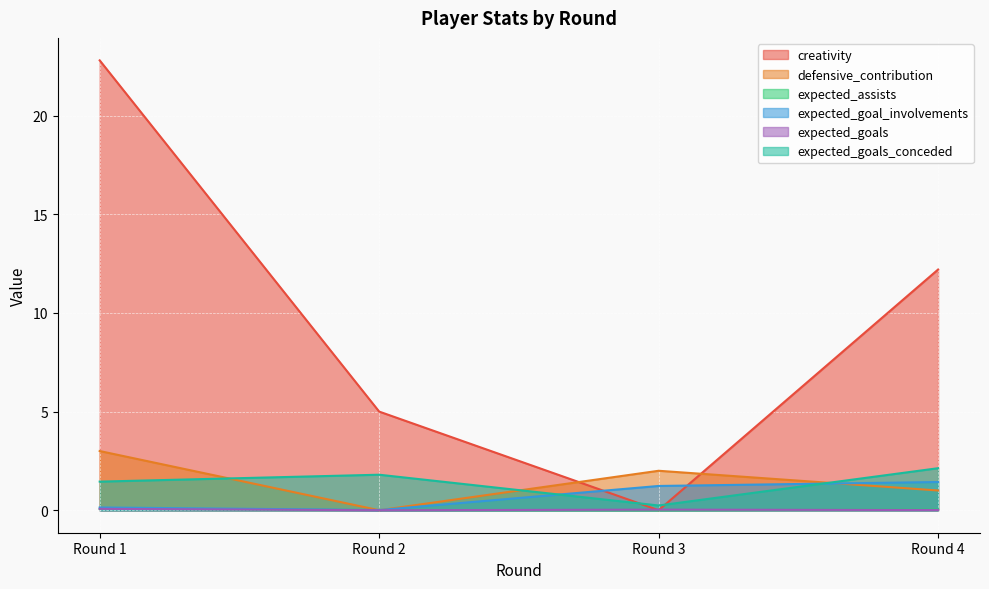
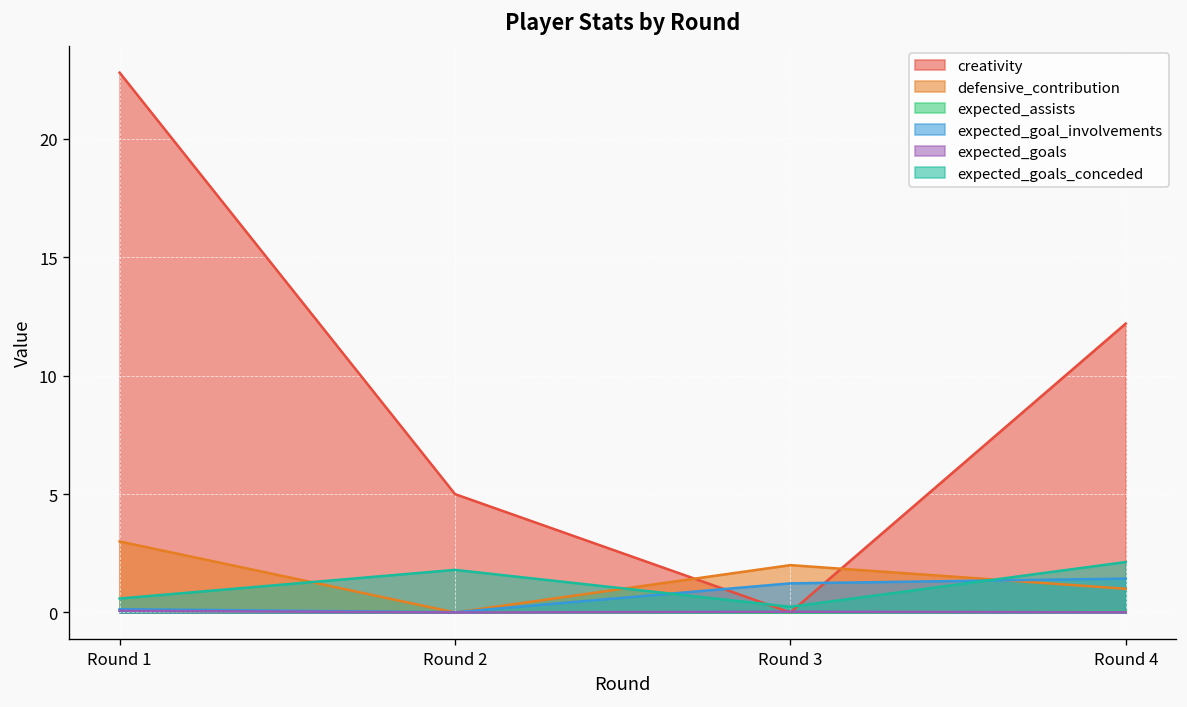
  {
    "expected_goals": {
      "Round 4": 0.0
    },
    "expected_goal_involvements": {
      "Round 3": 1.2,
      "Round 4": 1.4
    },
    "expected_goals_conceded": {
-     "Round 1": 1.5,
+     "Round 1": 0.6,
      "Round 2": 1.8,
      "Round 3": 0.2,
      "Round 4": 2.1
    }
  }
